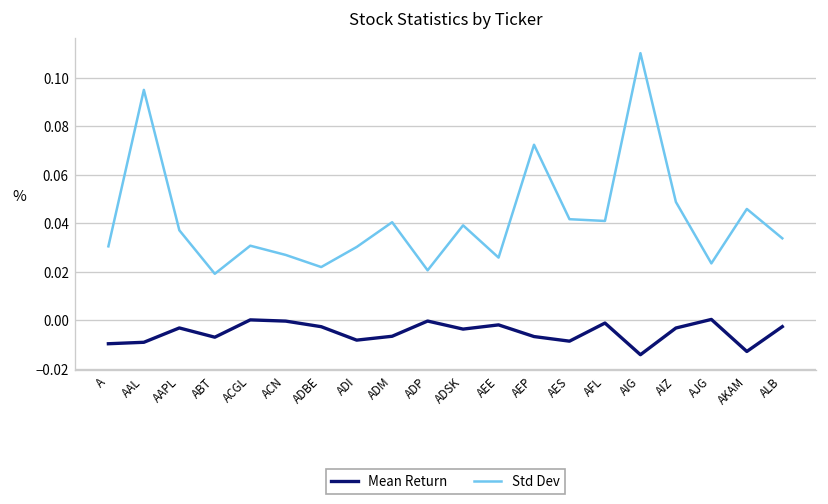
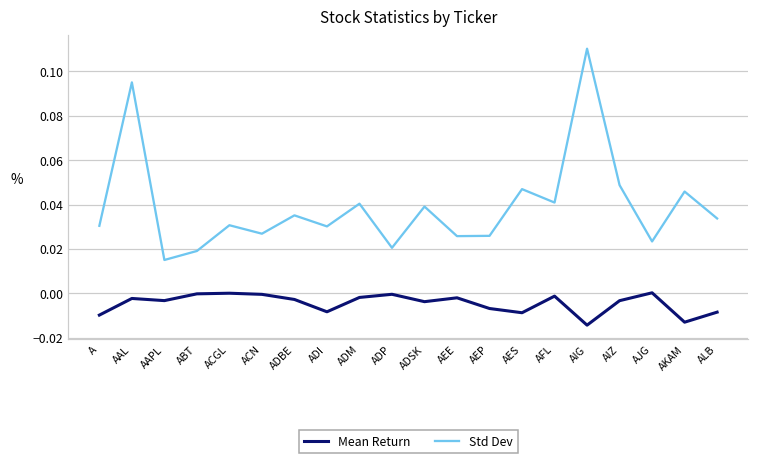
  {
    "Mean Return": {
      "A": -0.010,
-     "AAL": -0.009,
+     "AAL": -0.002,
      "AAPL": -0.003,
-     "ABT": -0.007,
+     "ABT": 0.000,
      "ACGL": 0.000,
      "ACN": 0.000,
      "ADBE": -0.003,
      "ADI": -0.008,
-     "ADM": -0.007,
+     "ADM": -0.002,
      "ADP": 0.000,
      "ADSK": -0.004,
      "AEE": -0.002,
      "AEP": -0.007,
      "AES": -0.009,
      "AFL": -0.001,
      "AIG": -0.014,
      "AIZ": -0.003,
      "AJG": 0.000,
      "AKAM": -0.013,
-     "ALB": -0.003
+     "ALB": -0.008
    },
    "Std Dev": {
      "A": 0.030,
      "AAL": 0.095,
-     "AAPL": 0.037,
+     "AAPL": 0.015,
      "ABT": 0.019,
      "ACGL": 0.031,
      "ACN": 0.027,
-     "ADBE": 0.022,
+     "ADBE": 0.035,
      "ADI": 0.030,
      "ADM": 0.040,
      "ADP": 0.021,
      "ADSK": 0.039,
      "AEE": 0.026,
-     "AEP": 0.072,
-     "AES": 0.042,
+     "AEP": 0.026,
+     "AES": 0.047,
      "AFL": 0.041,
      "AIG": 0.110,
      "AIZ": 0.049,
      "AJG": 0.023,
      "AKAM": 0.046,
      "ALB": 0.034
    }
  }
